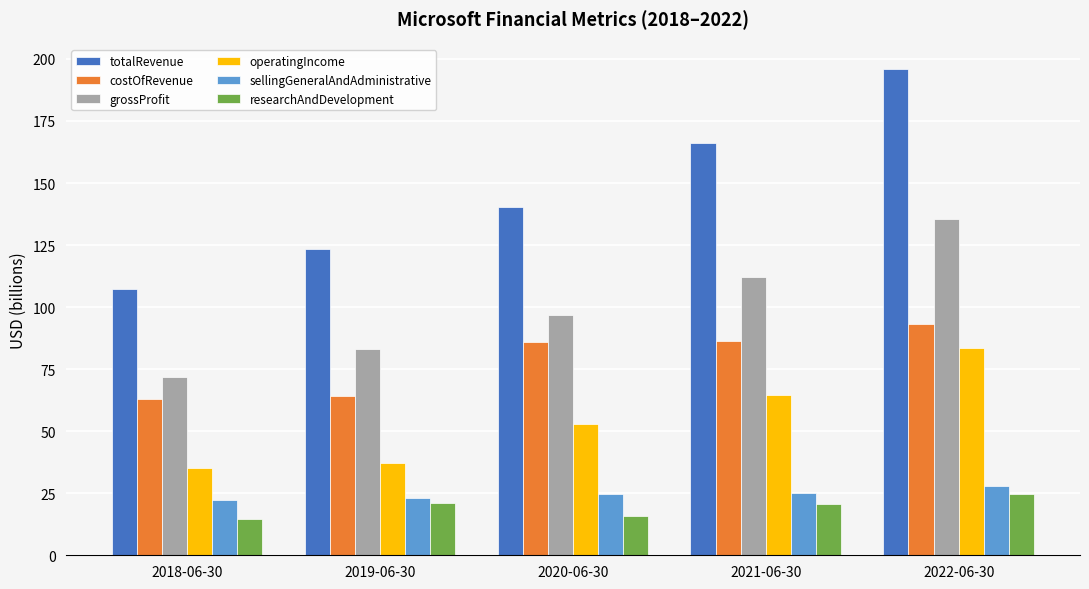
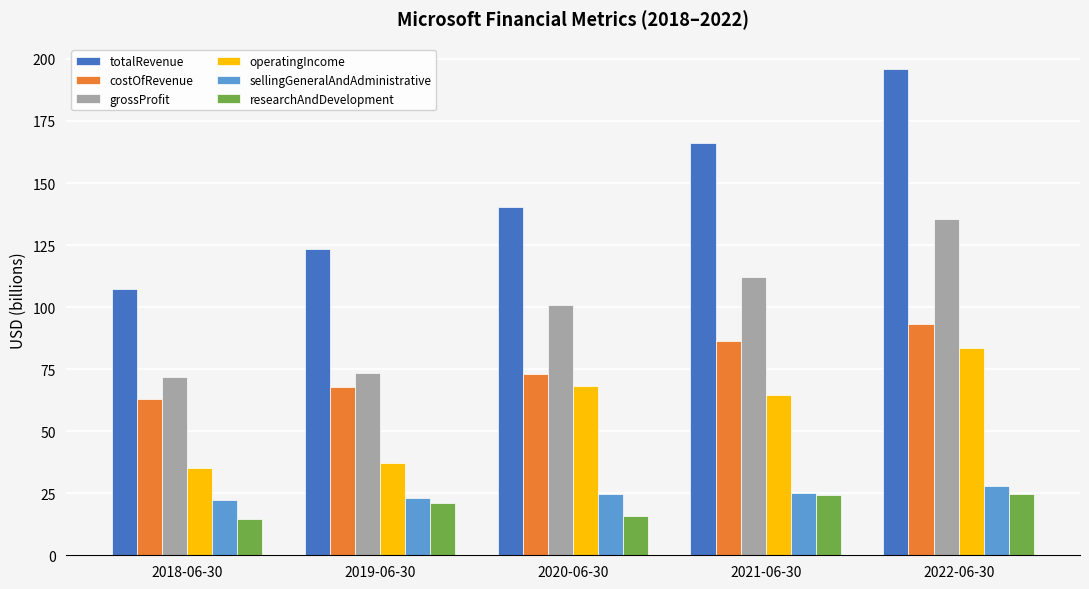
  {
    "costOfRevenue": {
      "2018-06-30": 63,
-     "2019-06-30": 64,
-     "2020-06-30": 86,
+     "2019-06-30": 68,
+     "2020-06-30": 73,
      "2021-06-30": 86,
      "2022-06-30": 93
    },
    "grossProfit": {
      "2018-06-30": 72,
-     "2019-06-30": 83,
-     "2020-06-30": 97,
+     "2019-06-30": 73,
+     "2020-06-30": 101,
      "2021-06-30": 112,
      "2022-06-30": 136
    },
    "operatingIncome": {
      "2018-06-30": 35,
      "2019-06-30": 37,
-     "2020-06-30": 53,
+     "2020-06-30": 68,
      "2021-06-30": 65,
      "2022-06-30": 83
    },
    "researchAndDevelopment": {
      "2018-06-30": 15,
      "2019-06-30": 21,
      "2020-06-30": 16,
-     "2021-06-30": 21,
+     "2021-06-30": 24,
      "2022-06-30": 25
    }
  }
